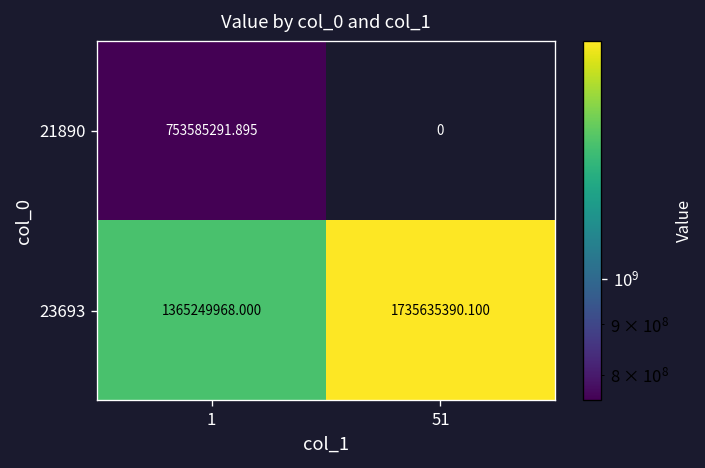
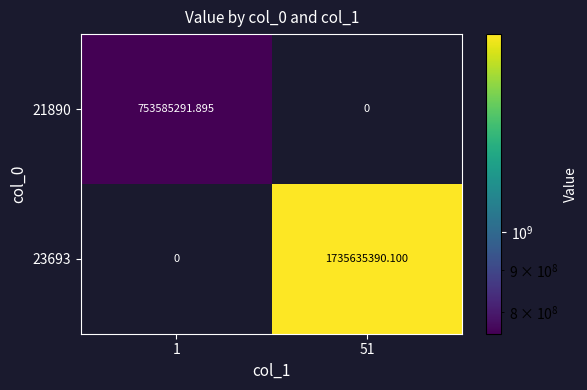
  {
    "21890": {
      "1": 753585291.895,
      "51": 0
    },
    "23693": {
-     "1": 1365249968.000,
+     "1": 0,
      "51": 1735635390.100
    }
  }
